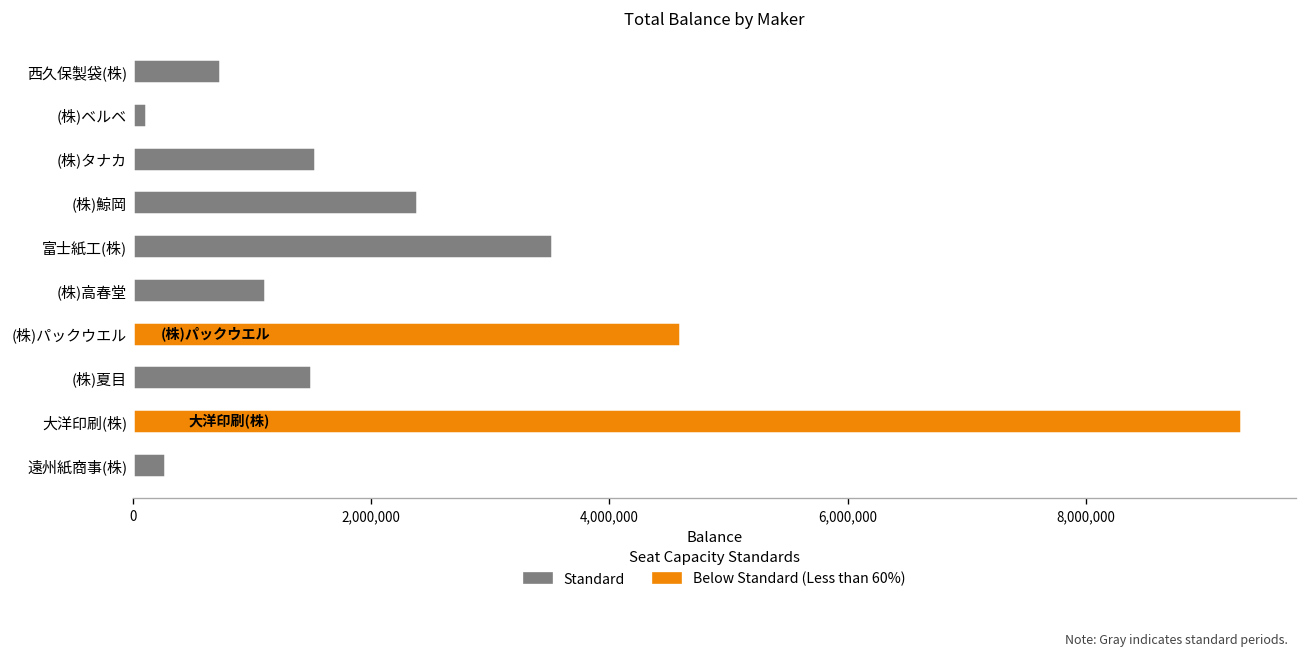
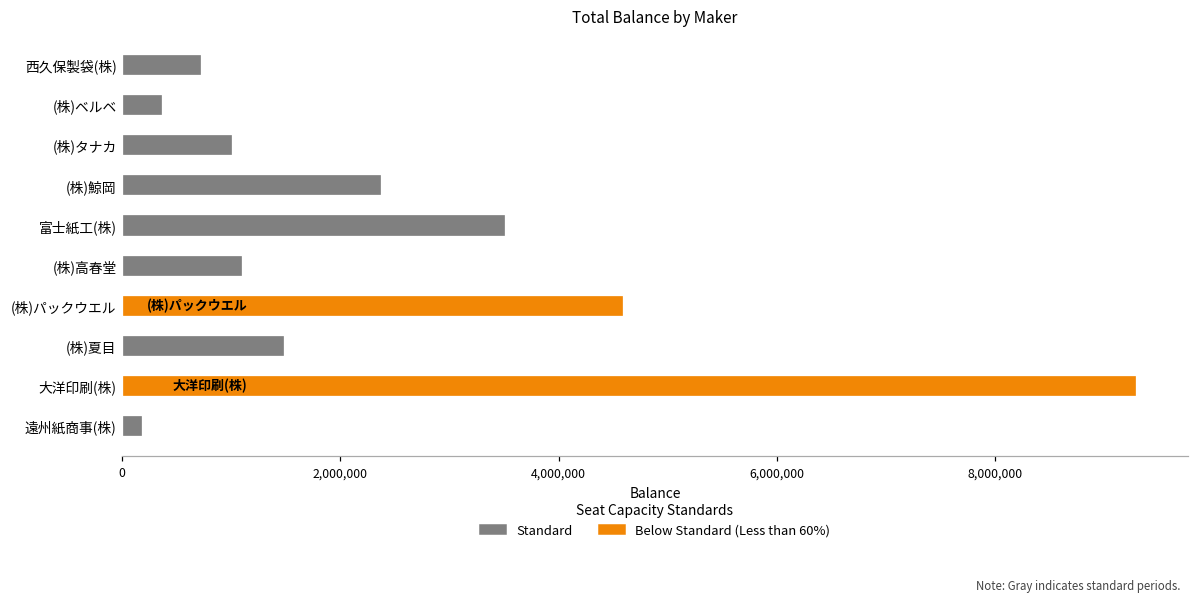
  {
    "西久保製袋(株)": "700,000",
-   "(株)ベルベ": "100,000",
-   "(株)タナカ": "1,500,000",
+   "(株)ベルベ": "400,000",
+   "(株)タナカ": "1,000,000",
    "(株)鯨岡": "2,400,000",
    "富士紙工(株)": "3,500,000",
    "(株)高春堂": "1,100,000",
    "(株)パックウエル": "4,600,000",
    "(株)夏目": "1,500,000",
    "大洋印刷(株)": "9,300,000",
-   "遠州紙商事(株)": "300,000"
+   "遠州紙商事(株)": "200,000"
  }
